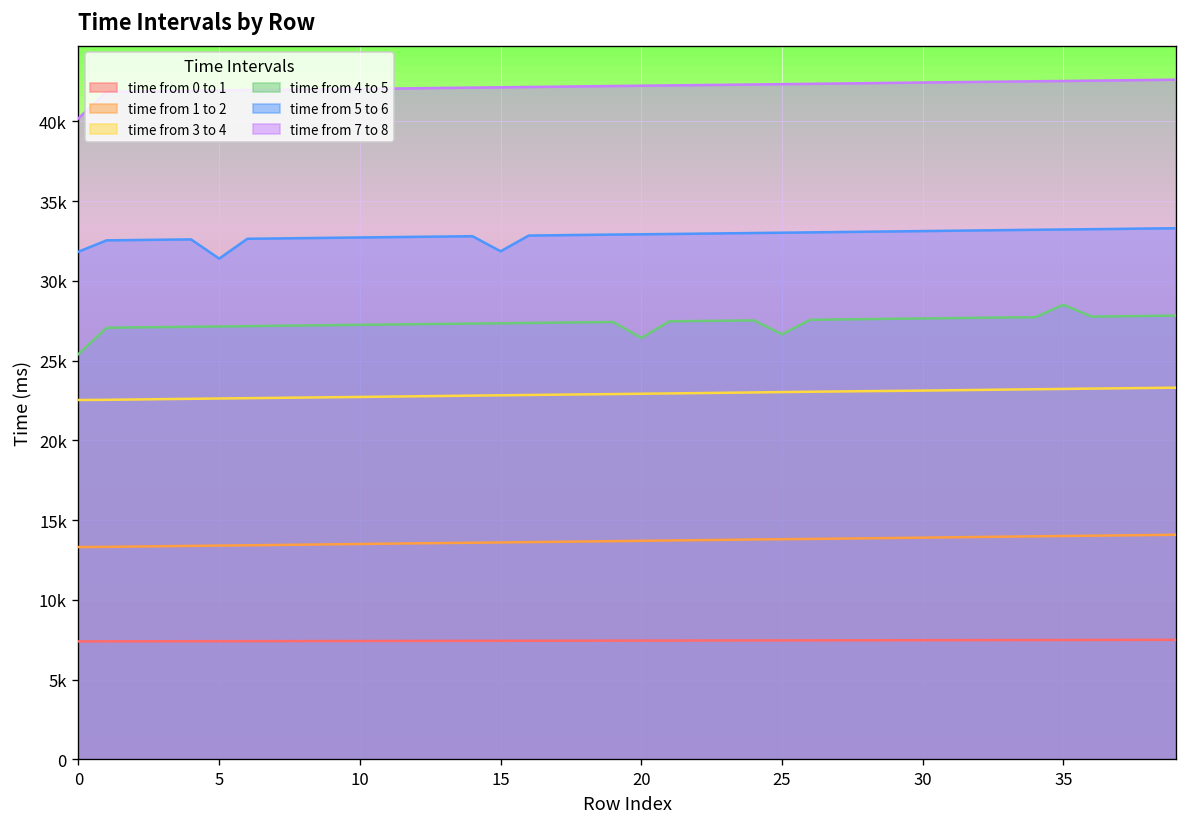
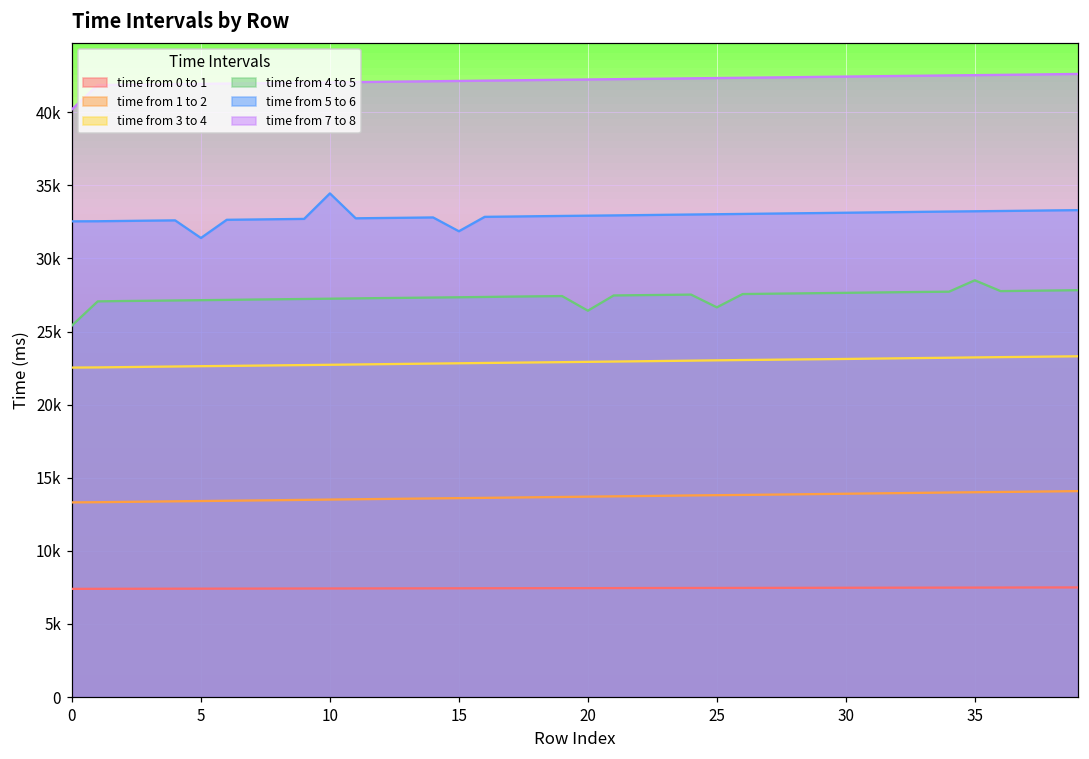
  {
    "time from 4 to 5": {
      "0": 25400,
      "5": 27100,
      "10": 27200,
      "15": 27300,
      "20": 26400,
      "25": 26700,
      "30": 27600,
      "35": 28500
    },
    "time from 5 to 6": {
-     "0": 31800,
+     "0": 32500,
      "5": 31400,
-     "10": 32700,
+     "10": 34500,
      "15": 31900,
      "20": 32900,
      "25": 33000,
      "30": 33100,
      "35": 33200
    },
    "time from 7 to 8": {
      "0": 40200,
      "15": 42100,
      "20": 42200,
      "25": 42300,
      "30": 42400,
      "35": 42500
    }
  }
